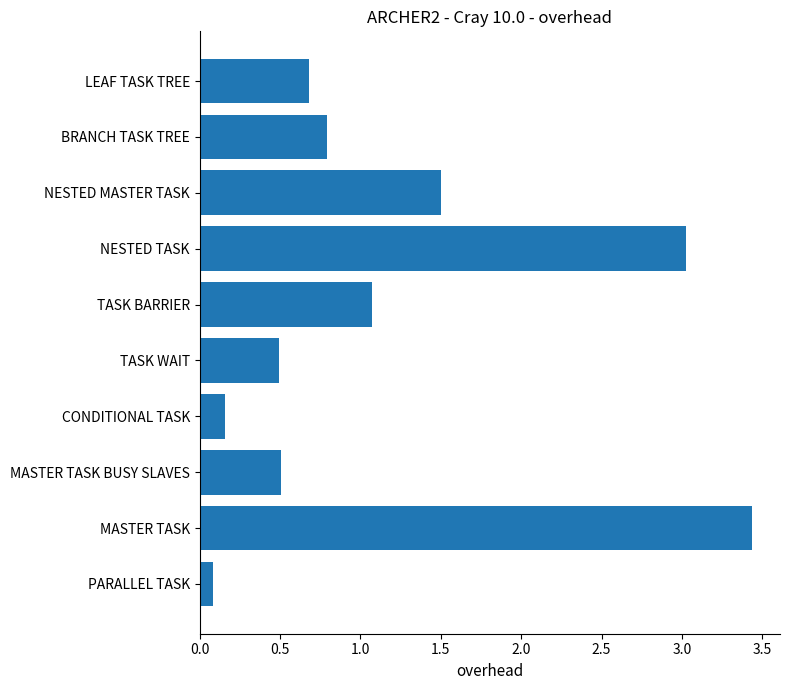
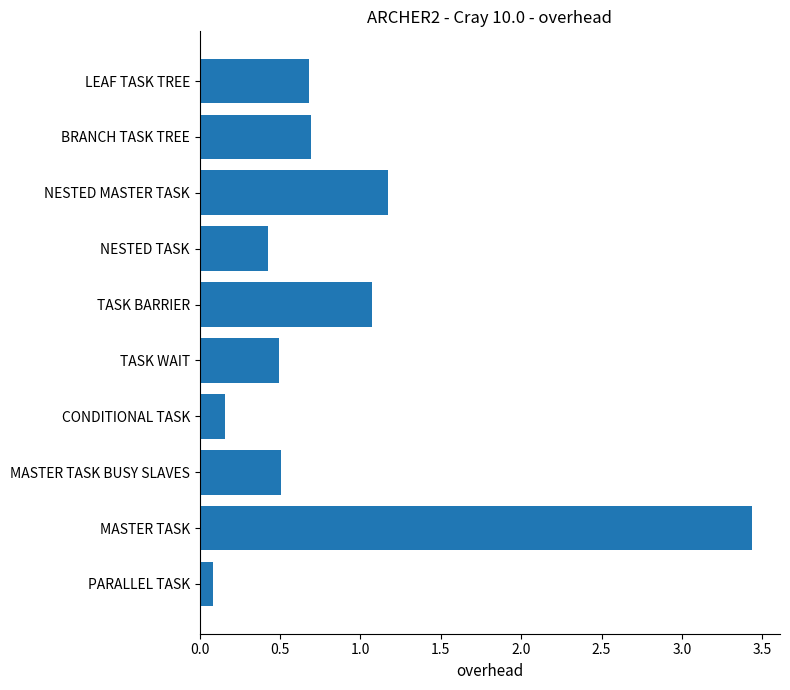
  {
    "LEAF TASK TREE": 0.68,
-   "BRANCH TASK TREE": 0.79,
-   "NESTED MASTER TASK": 1.50,
-   "NESTED TASK": 3.03,
+   "BRANCH TASK TREE": 0.69,
+   "NESTED MASTER TASK": 1.17,
+   "NESTED TASK": 0.42,
    "TASK BARRIER": 1.07,
    "TASK WAIT": 0.49,
    "CONDITIONAL TASK": 0.16,
    "MASTER TASK BUSY SLAVES": 0.51,
    "MASTER TASK": 3.44,
    "PARALLEL TASK": 0.08
  }
